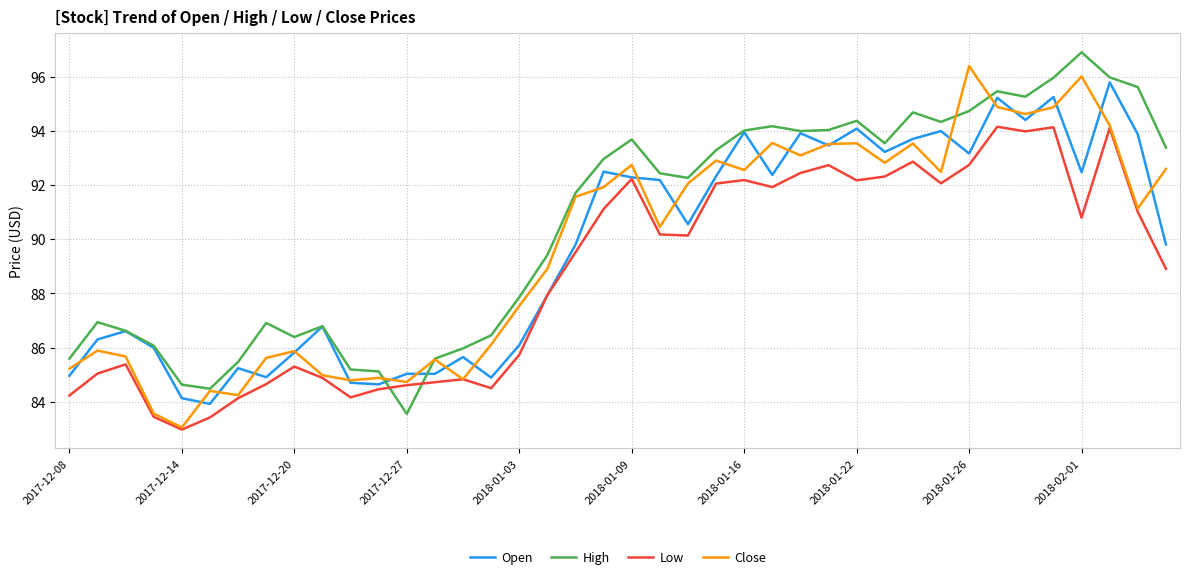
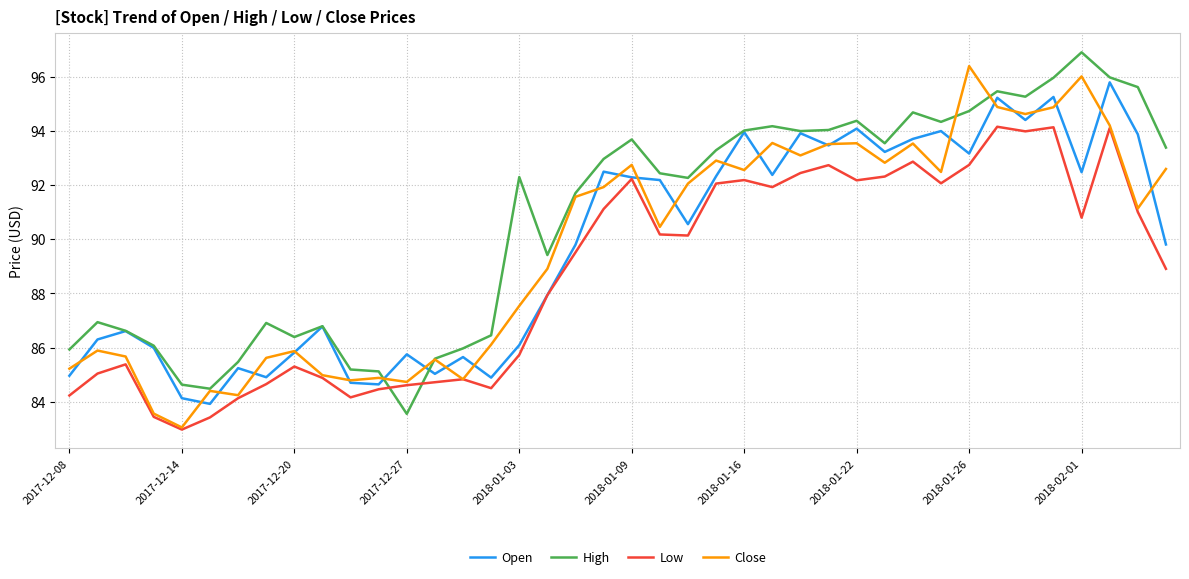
  {
    "Open": {
      "2017-12-08": 85.0,
      "2017-12-14": 84.1,
-     "2017-12-27": 85.0,
+     "2017-12-27": 85.8,
      "2018-01-03": 86.1,
      "2018-01-22": 94.1,
      "2018-01-26": 93.2,
      "2018-02-01": 92.5
    },
    "High": {
-     "2017-12-08": 85.6,
+     "2017-12-08": 85.9,
      "2017-12-14": 84.6,
      "2017-12-20": 86.4,
      "2017-12-27": 83.6,
-     "2018-01-03": 87.9,
+     "2018-01-03": 92.3,
      "2018-01-09": 93.7,
      "2018-01-22": 94.4,
      "2018-01-26": 94.7,
      "2018-02-01": 96.9
    },
    "Low": {
      "2017-12-08": 84.2,
      "2017-12-20": 85.3,
      "2017-12-27": 84.6,
      "2018-01-03": 85.7,
      "2018-01-16": 92.2,
      "2018-01-22": 92.2,
      "2018-01-26": 92.8,
      "2018-02-01": 90.8
    },
    "Close": {
      "2017-12-08": 85.2,
      "2017-12-27": 84.7,
      "2018-01-03": 87.5,
      "2018-01-09": 92.8,
      "2018-01-16": 92.6,
      "2018-01-22": 93.6,
      "2018-01-26": 96.4,
      "2018-02-01": 96.0
    }
  }
